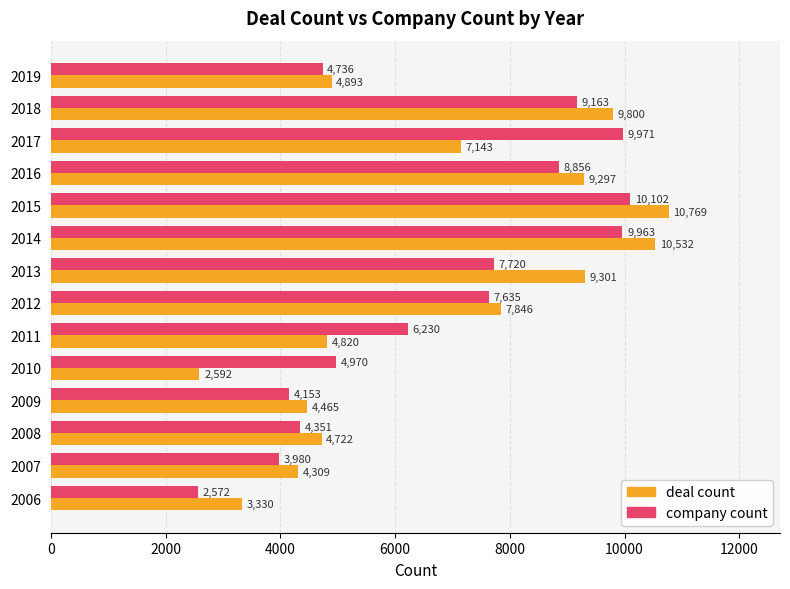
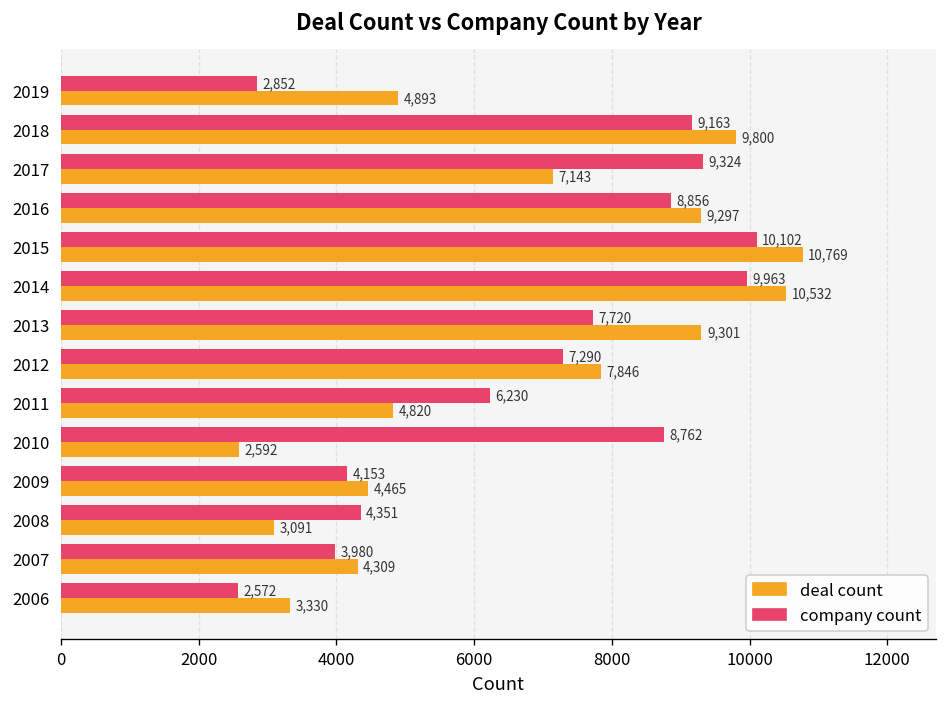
  {
    "deal count": {
      "2019": "4,893",
      "2018": "9,800",
      "2017": "7,143",
      "2016": "9,297",
      "2015": "10,769",
      "2014": "10,532",
      "2013": "9,301",
      "2012": "7,846",
      "2011": "4,820",
      "2010": "2,592",
      "2009": "4,465",
-     "2008": "4,722",
+     "2008": "3,091",
      "2007": "4,309",
      "2006": "3,330"
    },
    "company count": {
-     "2019": "4,736",
+     "2019": "2,852",
      "2018": "9,163",
-     "2017": "9,971",
+     "2017": "9,324",
      "2016": "8,856",
      "2015": "10,102",
      "2014": "9,963",
      "2013": "7,720",
-     "2012": "7,635",
+     "2012": "7,290",
      "2011": "6,230",
-     "2010": "4,970",
+     "2010": "8,762",
      "2009": "4,153",
      "2008": "4,351",
      "2007": "3,980",
      "2006": "2,572"
    }
  }
